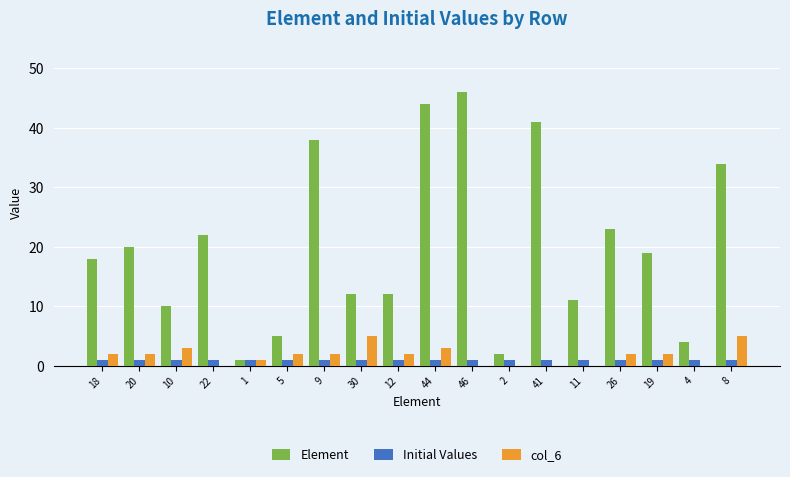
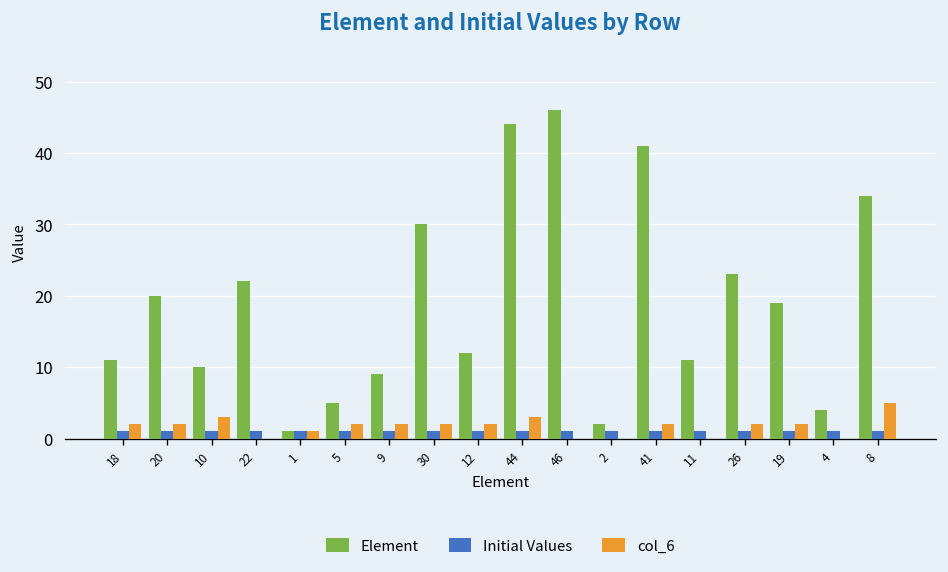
  {
    "Element": {
-     "18": 18,
+     "18": 11,
      "20": 20,
      "10": 10,
      "22": 22,
      "1": 1,
      "5": 5,
-     "9": 38,
-     "30": 12,
+     "9": 9,
+     "30": 30,
      "12": 12,
      "44": 44,
      "46": 46,
      "2": 2,
      "41": 41,
      "11": 11,
      "26": 23,
      "19": 19,
      "4": 4,
      "8": 34
    },
    "Initial Values": {
      "18": 1,
      "20": 1,
      "10": 1,
      "22": 1,
      "1": 1,
      "5": 1,
      "9": 1,
      "30": 1,
      "12": 1,
      "44": 1,
      "46": 1,
      "2": 1,
      "41": 1,
      "11": 1,
      "26": 1,
      "19": 1,
      "4": 1,
      "8": 1
    },
    "col_6": {
      "18": 2,
      "20": 2,
      "10": 3,
      "22": 0,
      "1": 1,
      "5": 2,
      "9": 2,
-     "30": 5,
+     "30": 2,
      "12": 2,
      "44": 3,
      "46": 0,
      "2": 0,
-     "41": 0,
+     "41": 2,
      "11": 0,
      "26": 2,
      "19": 2,
      "4": 0,
      "8": 5
    }
  }
